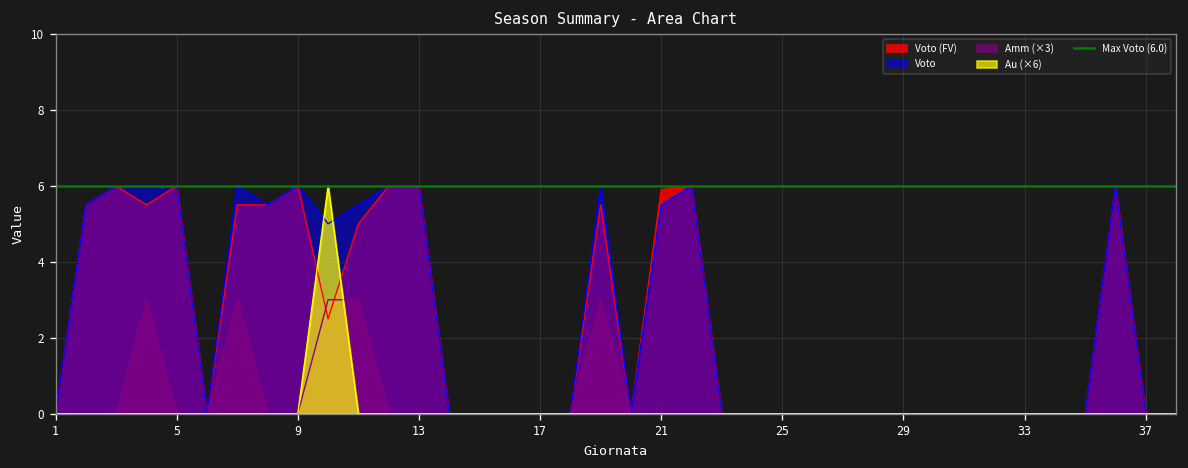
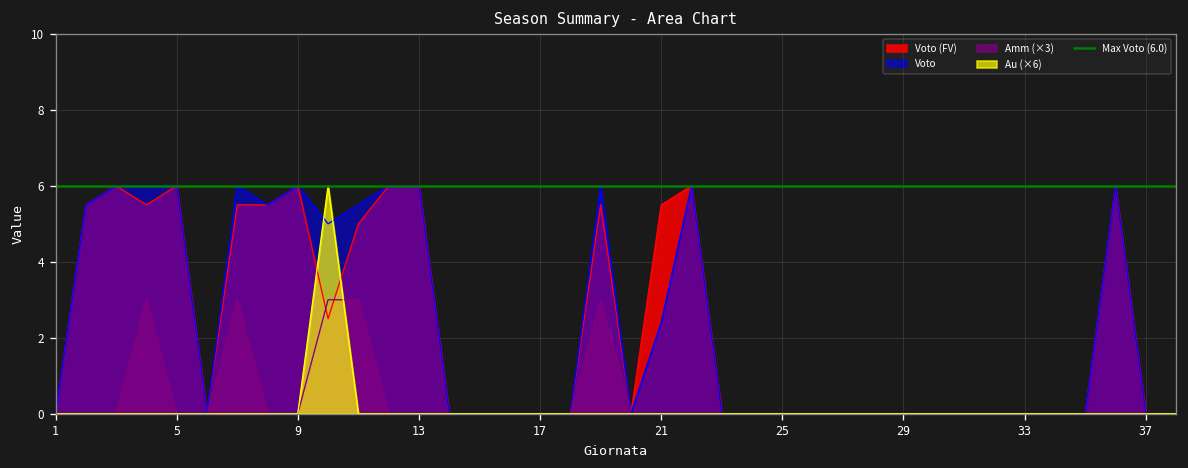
  {
    "Voto (FV)": {
-     "21": 5.9
+     "21": 5.5
    },
    "Voto": {
-     "21": 5.5
+     "21": 2.4
    }
  }
